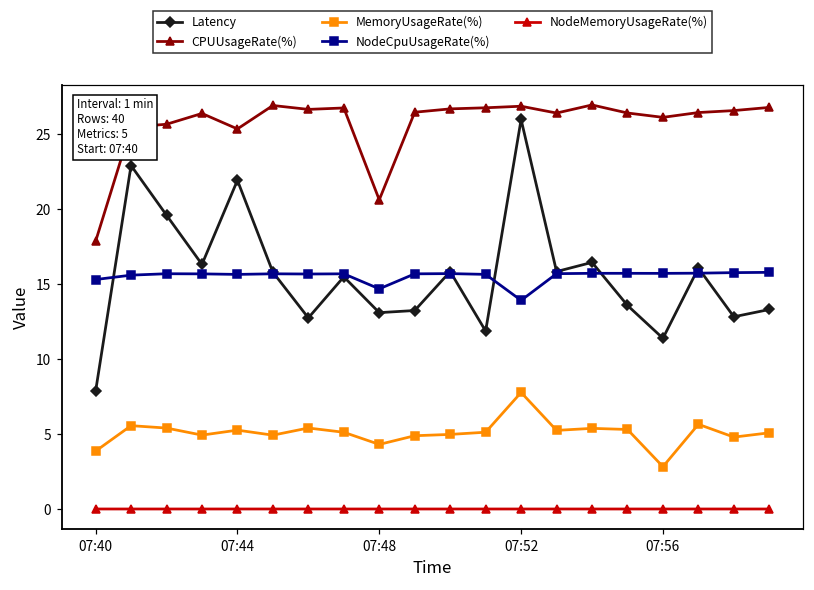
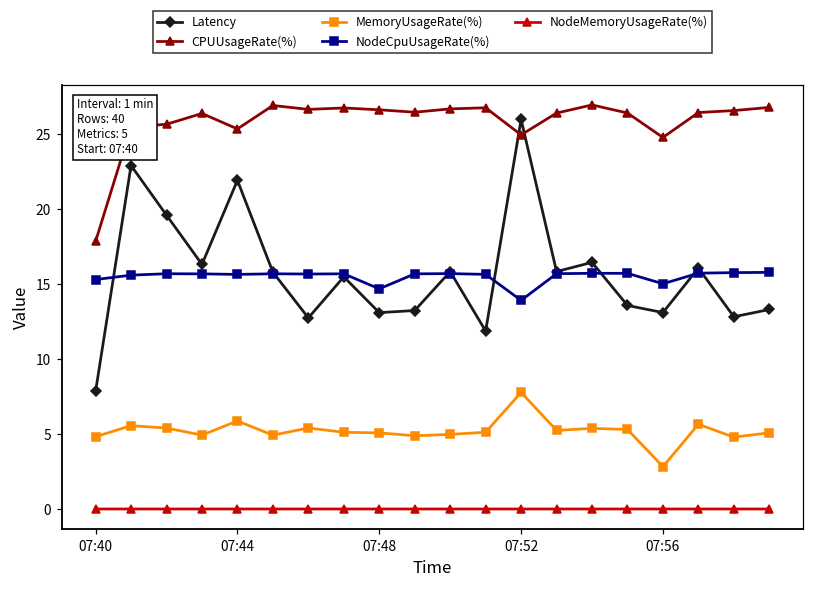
  {
    "Latency": {
      "07:40": 7.8,
      "07:44": 21.9,
      "07:48": 13.1,
      "07:52": 26.0,
-     "07:56": 11.4
+     "07:56": 13.1
    },
    "CPUUsageRate(%)": {
      "07:40": 17.8,
      "07:44": 25.3,
-     "07:48": 20.6,
-     "07:52": 26.9,
-     "07:56": 26.1
+     "07:48": 26.6,
+     "07:52": 24.9,
+     "07:56": 24.8
    },
    "MemoryUsageRate(%)": {
-     "07:40": 3.9,
-     "07:44": 5.3,
-     "07:48": 4.3,
+     "07:40": 4.8,
+     "07:44": 5.9,
+     "07:48": 5.1,
      "07:52": 7.8,
      "07:56": 2.8
    },
    "NodeCpuUsageRate(%)": {
      "07:40": 15.3,
      "07:44": 15.6,
      "07:48": 14.7,
      "07:52": 13.9,
-     "07:56": 15.7
+     "07:56": 15.0
    },
    "NodeMemoryUsageRate(%)": {
      "07:40": 0.0,
      "07:44": 0.0,
      "07:48": 0.0,
      "07:52": 0.0,
      "07:56": 0.0
    }
  }
